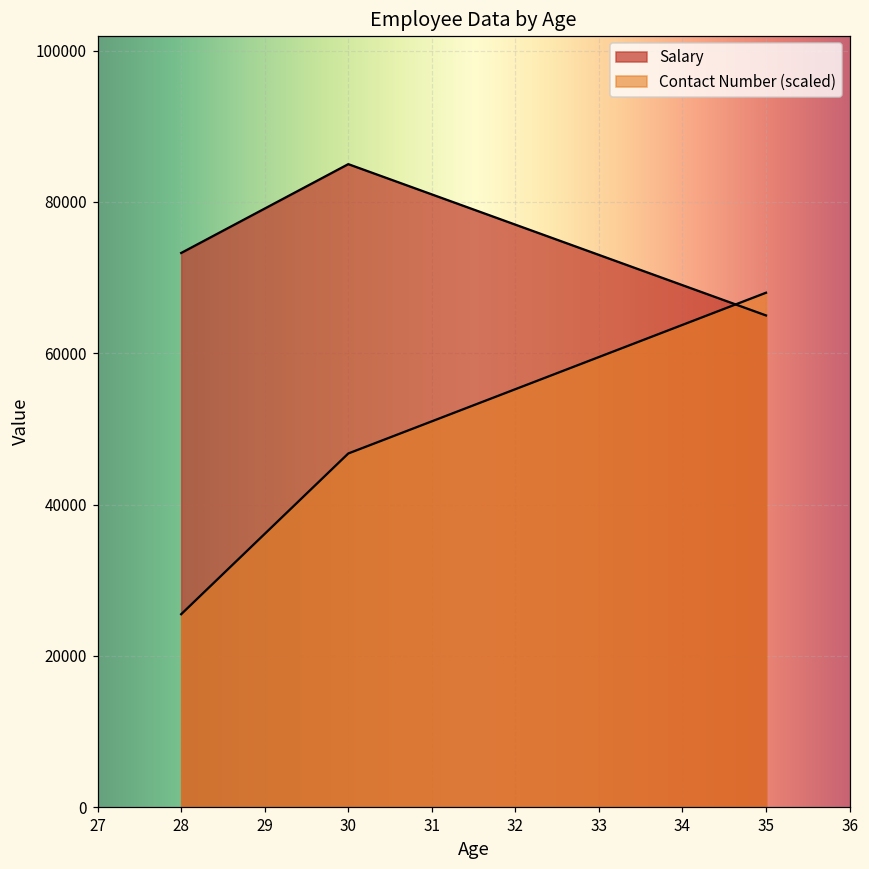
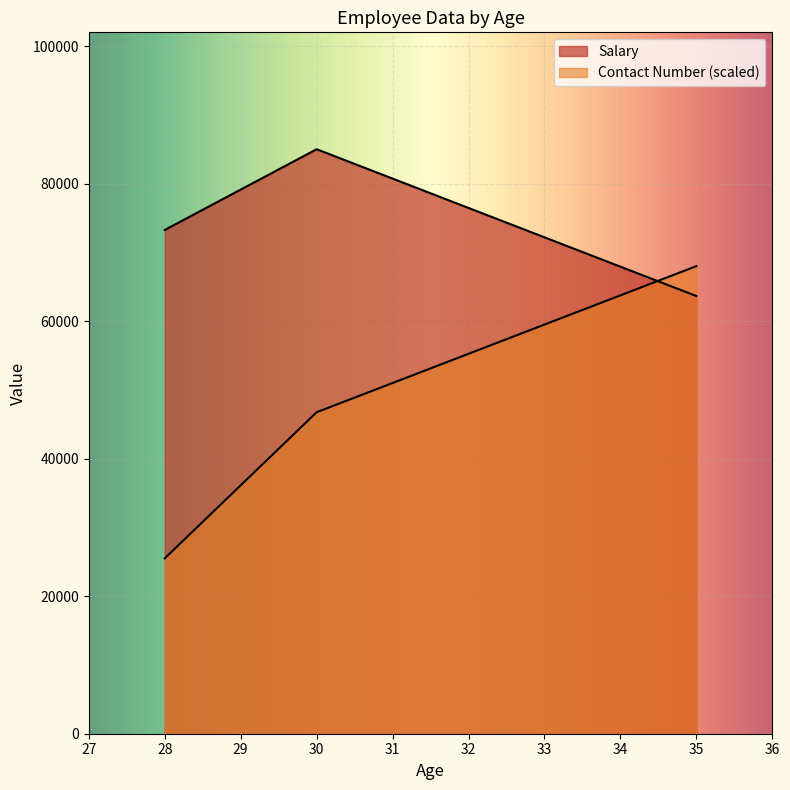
  {
    "Salary": {
      "28": 73000,
      "30": 85000,
-     "35": 65000
+     "35": 64000
    },
    "Contact Number (scaled)": {
      "28": 26000,
      "30": 47000,
      "35": 68000
    }
  }
